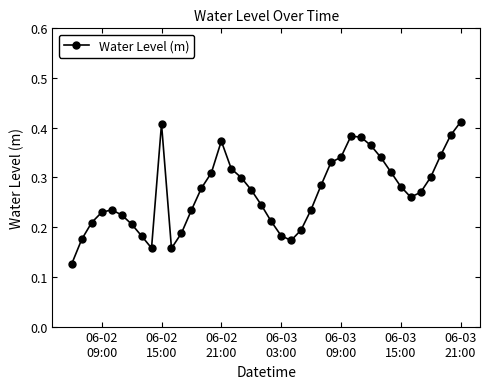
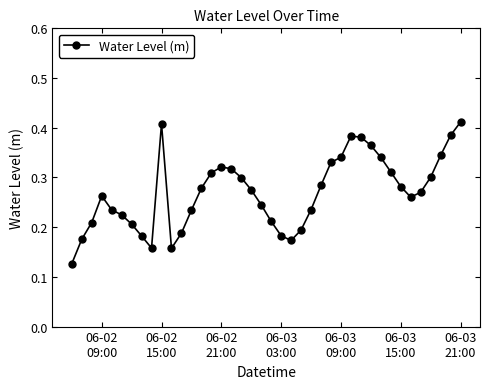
  {
-   "06-02 09:00": 0.23,
+   "06-02 09:00": 0.26,
    "06-02 15:00": 0.41,
-   "06-02 21:00": 0.37,
+   "06-02 21:00": 0.32,
    "06-03 03:00": 0.18,
    "06-03 09:00": 0.34,
    "06-03 15:00": 0.28,
    "06-03 21:00": 0.41
  }
